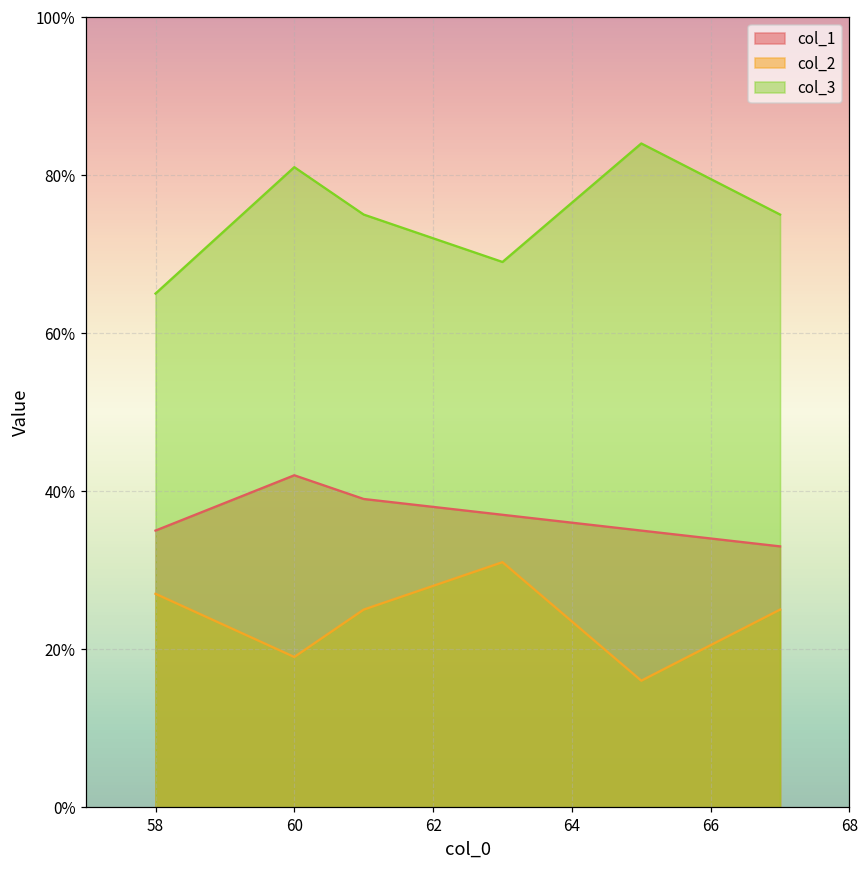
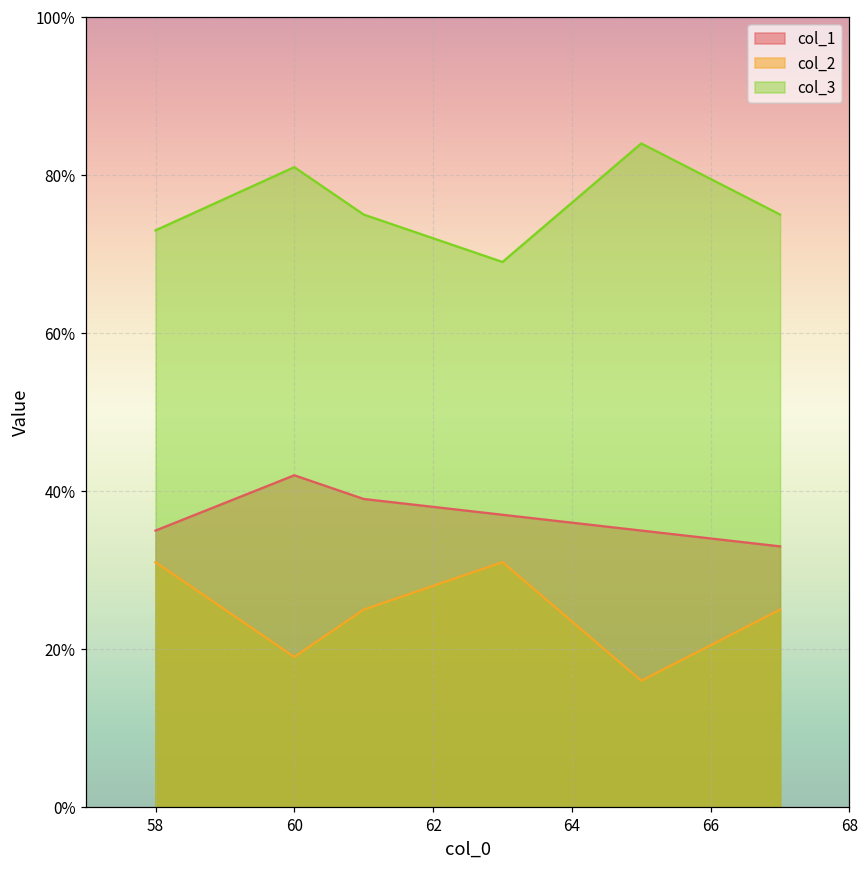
  {
    "col_1": {
      "58": "35%",
      "60": "42%"
    },
    "col_2": {
-     "58": "27%",
+     "58": "31%",
      "60": "19%"
    },
    "col_3": {
-     "58": "65%",
+     "58": "73%",
      "60": "81%"
    }
  }
